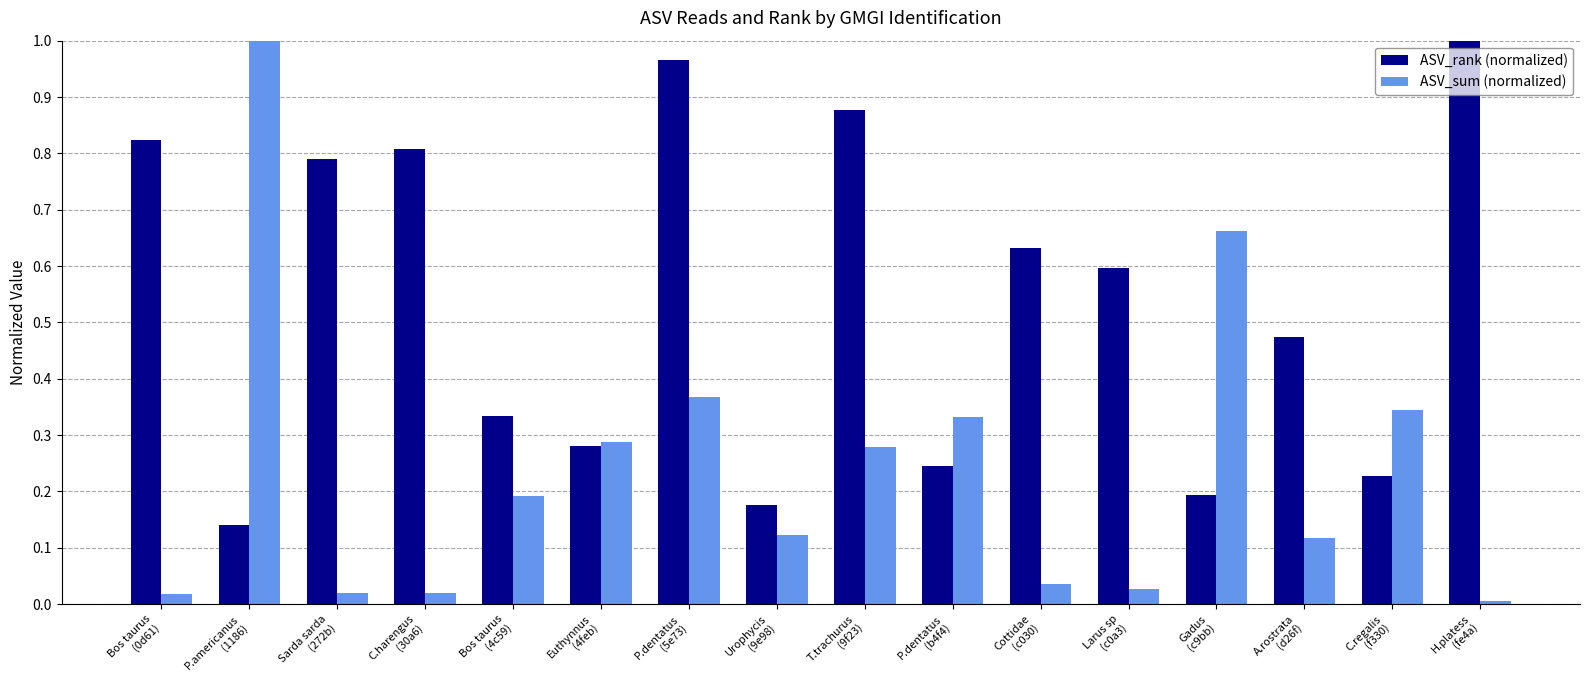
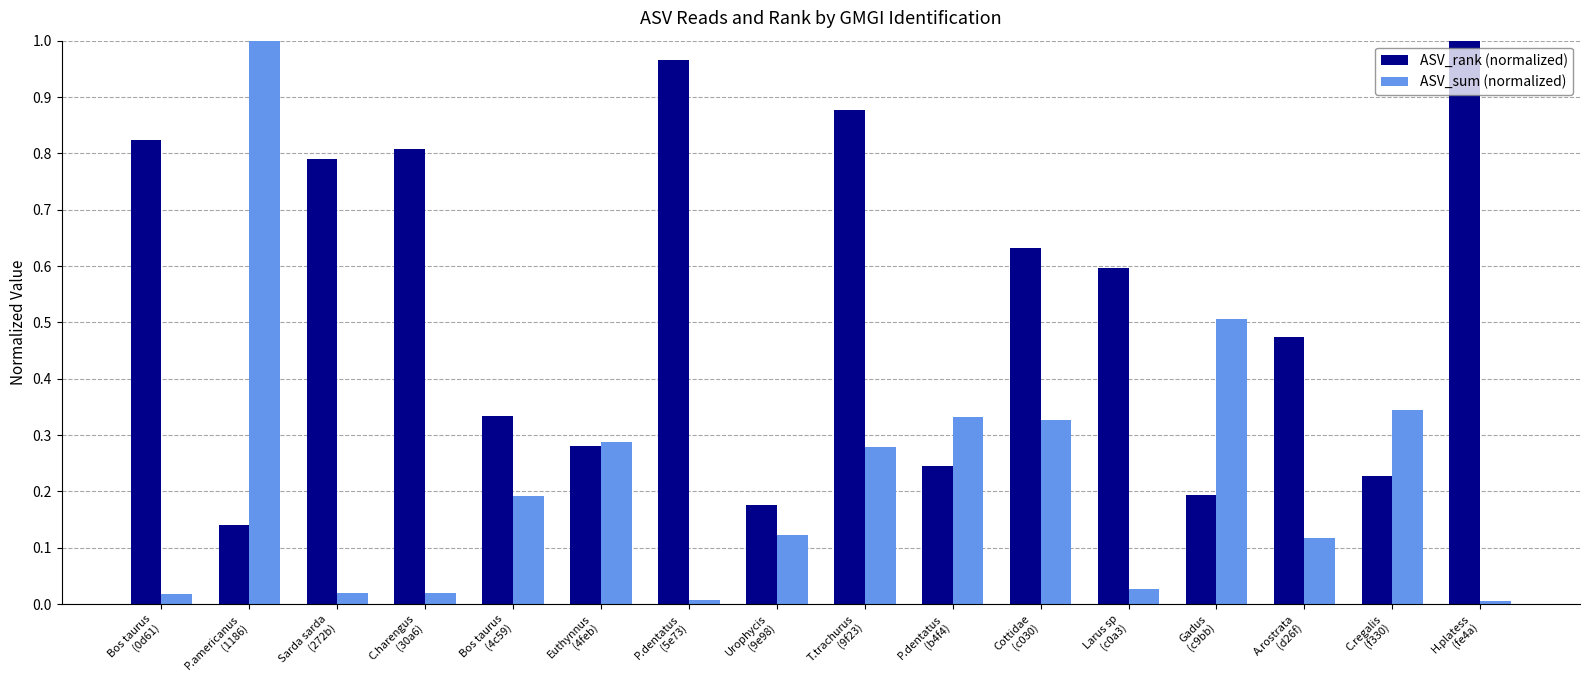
  {
    "ASV_rank (normalized)": {
      "Bos taurus (0d61)": 0.82,
      "P.americanus (1186)": 0.14,
      "Sarda sarda (272b)": 0.79,
      "C.harengus (30a6)": 0.81,
      "Bos taurus (4c59)": 0.33,
      "Euthynnus (4feb)": 0.28,
      "P.dentatus (5e73)": 0.96,
      "Urophycis (9e98)": 0.18,
      "T.trachurus (9f23)": 0.88,
      "P.dentatus (b4f4)": 0.25,
      "Cottidae (c030)": 0.63,
      "Larus sp (c0a3)": 0.60,
      "Gadus (c9bb)": 0.19,
      "A.rostrata (d26f)": 0.47,
      "C.regalis (f330)": 0.23,
      "H.platess (fe4a)": 1.00
    },
    "ASV_sum (normalized)": {
      "Bos taurus (0d61)": 0.02,
      "P.americanus (1186)": 1.00,
      "Sarda sarda (272b)": 0.02,
      "C.harengus (30a6)": 0.02,
      "Bos taurus (4c59)": 0.19,
      "Euthynnus (4feb)": 0.29,
-     "P.dentatus (5e73)": 0.37,
+     "P.dentatus (5e73)": 0.01,
      "Urophycis (9e98)": 0.12,
      "T.trachurus (9f23)": 0.28,
      "P.dentatus (b4f4)": 0.33,
-     "Cottidae (c030)": 0.04,
+     "Cottidae (c030)": 0.33,
      "Larus sp (c0a3)": 0.03,
-     "Gadus (c9bb)": 0.66,
+     "Gadus (c9bb)": 0.51,
      "A.rostrata (d26f)": 0.12,
      "C.regalis (f330)": 0.35,
      "H.platess (fe4a)": 0.01
    }
  }
